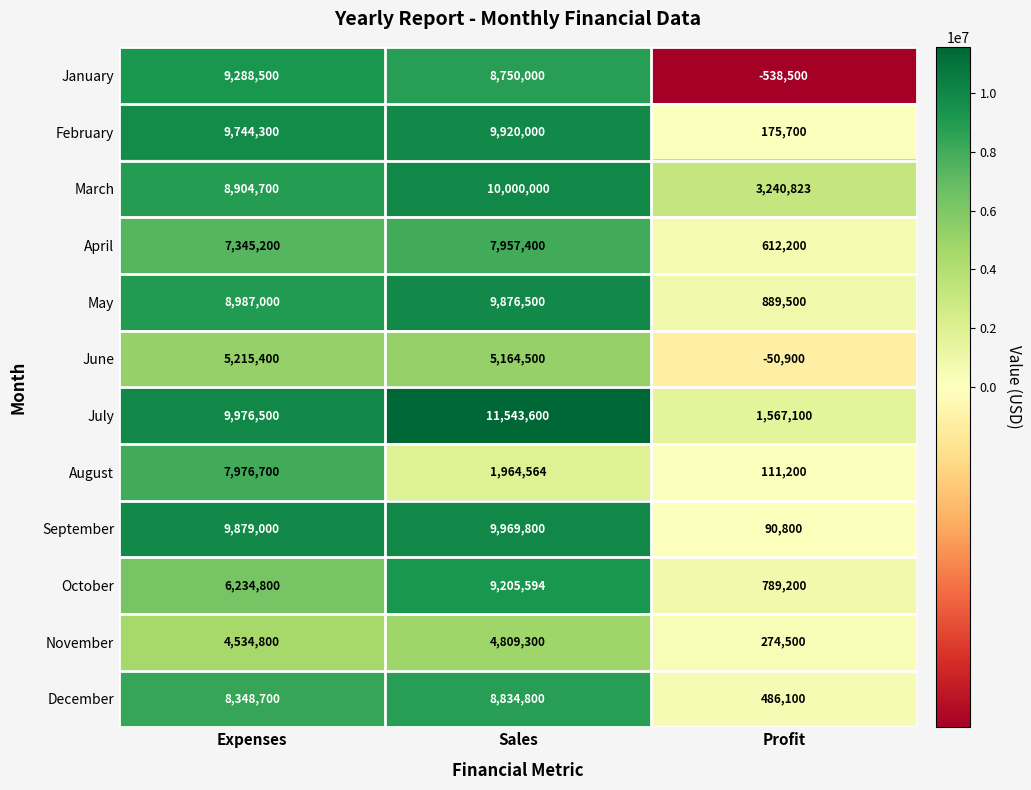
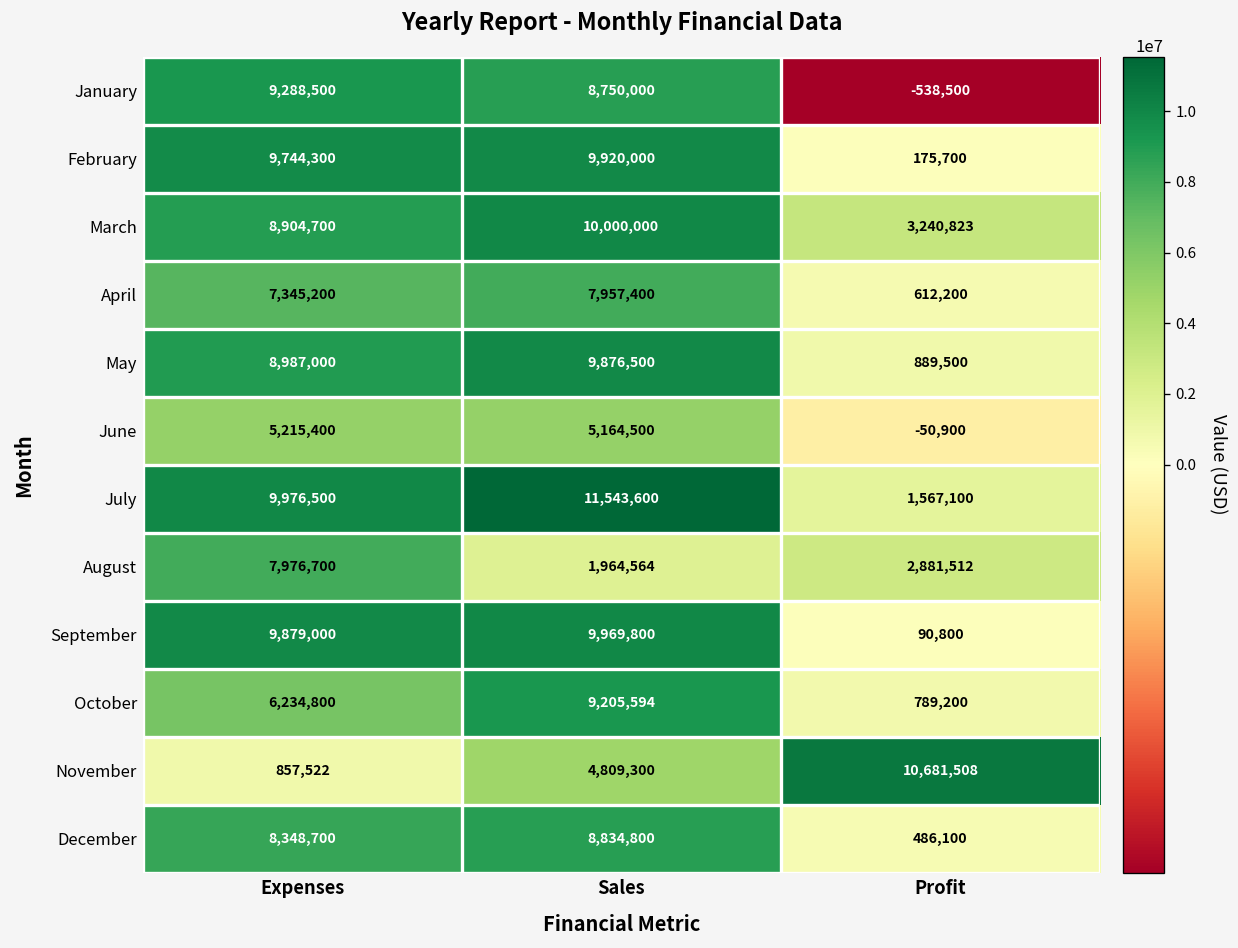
  {
    "January": {
      "Expenses": "9,288,500",
      "Sales": "8,750,000",
      "Profit": "-538,500"
    },
    "February": {
      "Expenses": "9,744,300",
      "Sales": "9,920,000",
      "Profit": "175,700"
    },
    "March": {
      "Expenses": "8,904,700",
      "Sales": "10,000,000",
      "Profit": "3,240,823"
    },
    "April": {
      "Expenses": "7,345,200",
      "Sales": "7,957,400",
      "Profit": "612,200"
    },
    "May": {
      "Expenses": "8,987,000",
      "Sales": "9,876,500",
      "Profit": "889,500"
    },
    "June": {
      "Expenses": "5,215,400",
      "Sales": "5,164,500",
      "Profit": "-50,900"
    },
    "July": {
      "Expenses": "9,976,500",
      "Sales": "11,543,600",
      "Profit": "1,567,100"
    },
    "August": {
      "Expenses": "7,976,700",
      "Sales": "1,964,564",
-     "Profit": "111,200"
+     "Profit": "2,881,512"
    },
    "September": {
      "Expenses": "9,879,000",
      "Sales": "9,969,800",
      "Profit": "90,800"
    },
    "October": {
      "Expenses": "6,234,800",
      "Sales": "9,205,594",
      "Profit": "789,200"
    },
    "November": {
-     "Expenses": "4,534,800",
+     "Expenses": "857,522",
      "Sales": "4,809,300",
-     "Profit": "274,500"
+     "Profit": "10,681,508"
    },
    "December": {
      "Expenses": "8,348,700",
      "Sales": "8,834,800",
      "Profit": "486,100"
    }
  }
